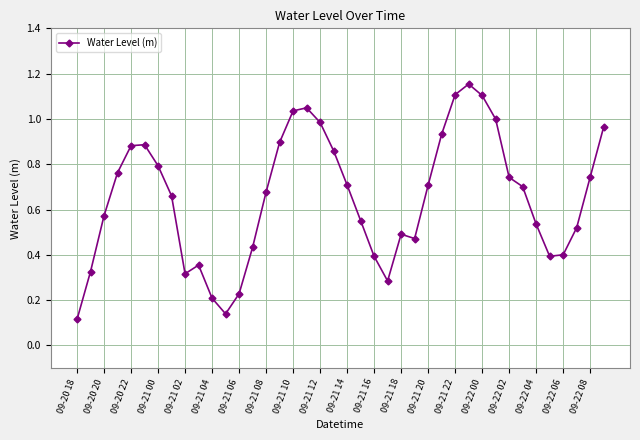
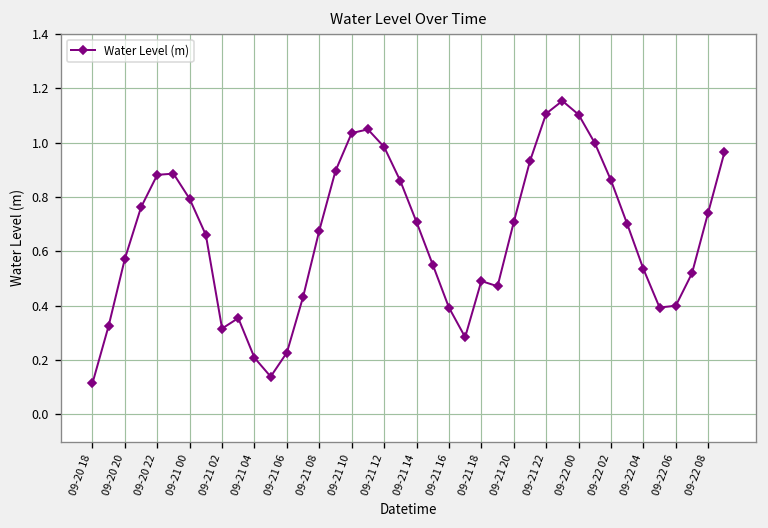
  {
    "09-20 18": 0.11,
    "09-20 20": 0.57,
    "09-20 22": 0.88,
    "09-21 00": 0.79,
    "09-21 02": 0.32,
    "09-21 04": 0.21,
    "09-21 06": 0.23,
    "09-21 08": 0.68,
    "09-21 10": 1.04,
    "09-21 12": 0.98,
    "09-21 14": 0.71,
    "09-21 16": 0.39,
    "09-21 18": 0.49,
    "09-21 20": 0.71,
    "09-21 22": 1.11,
    "09-22 00": 1.10,
-   "09-22 02": 0.74,
+   "09-22 02": 0.86,
    "09-22 04": 0.54,
    "09-22 06": 0.40,
    "09-22 08": 0.74
  }
